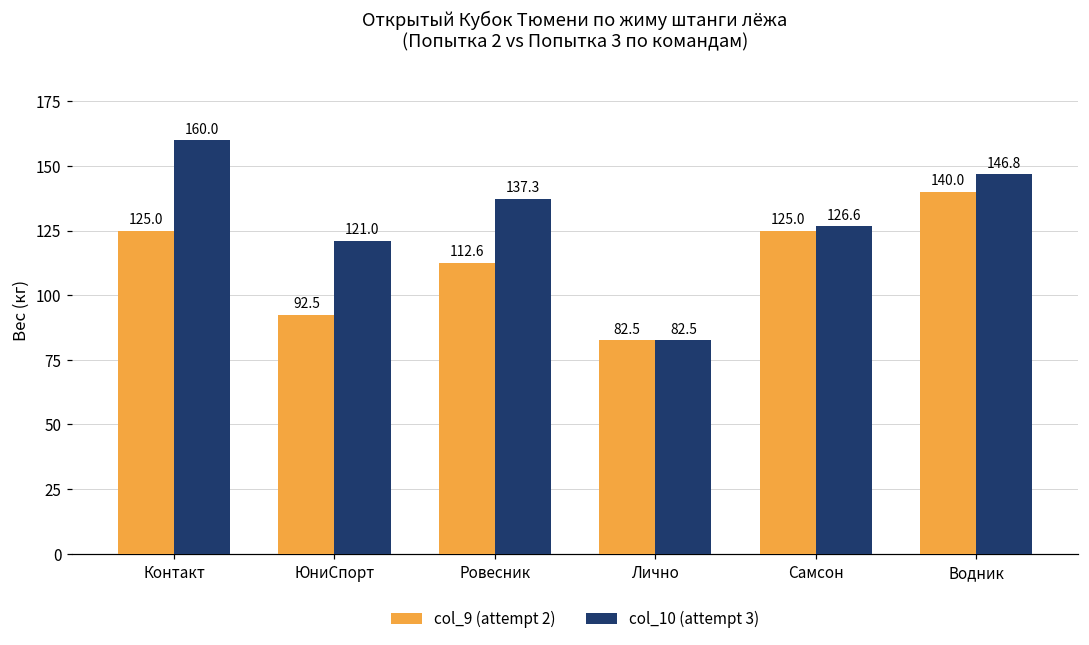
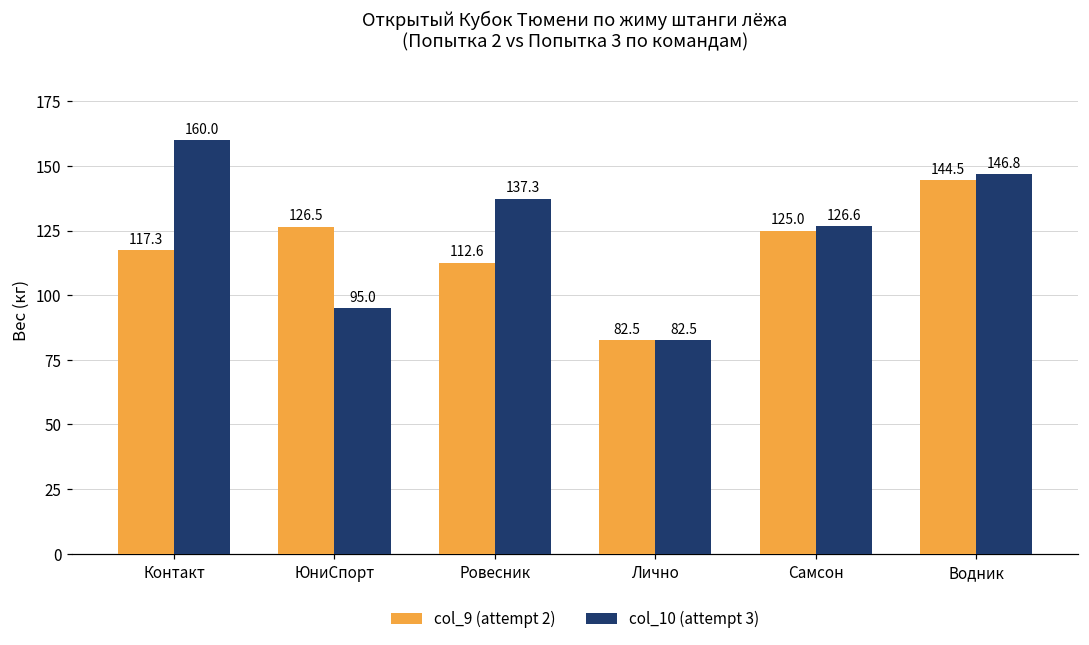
  {
    "col_9 (attempt 2)": {
-     "Контакт": 125.0,
-     "ЮниСпорт": 92.5,
+     "Контакт": 117.3,
+     "ЮниСпорт": 126.5,
      "Ровесник": 112.6,
      "Лично": 82.5,
      "Самсон": 125.0,
-     "Водник": 140.0
+     "Водник": 144.5
    },
    "col_10 (attempt 3)": {
      "Контакт": 160.0,
-     "ЮниСпорт": 121.0,
+     "ЮниСпорт": 95.0,
      "Ровесник": 137.3,
      "Лично": 82.5,
      "Самсон": 126.6,
      "Водник": 146.8
    }
  }
